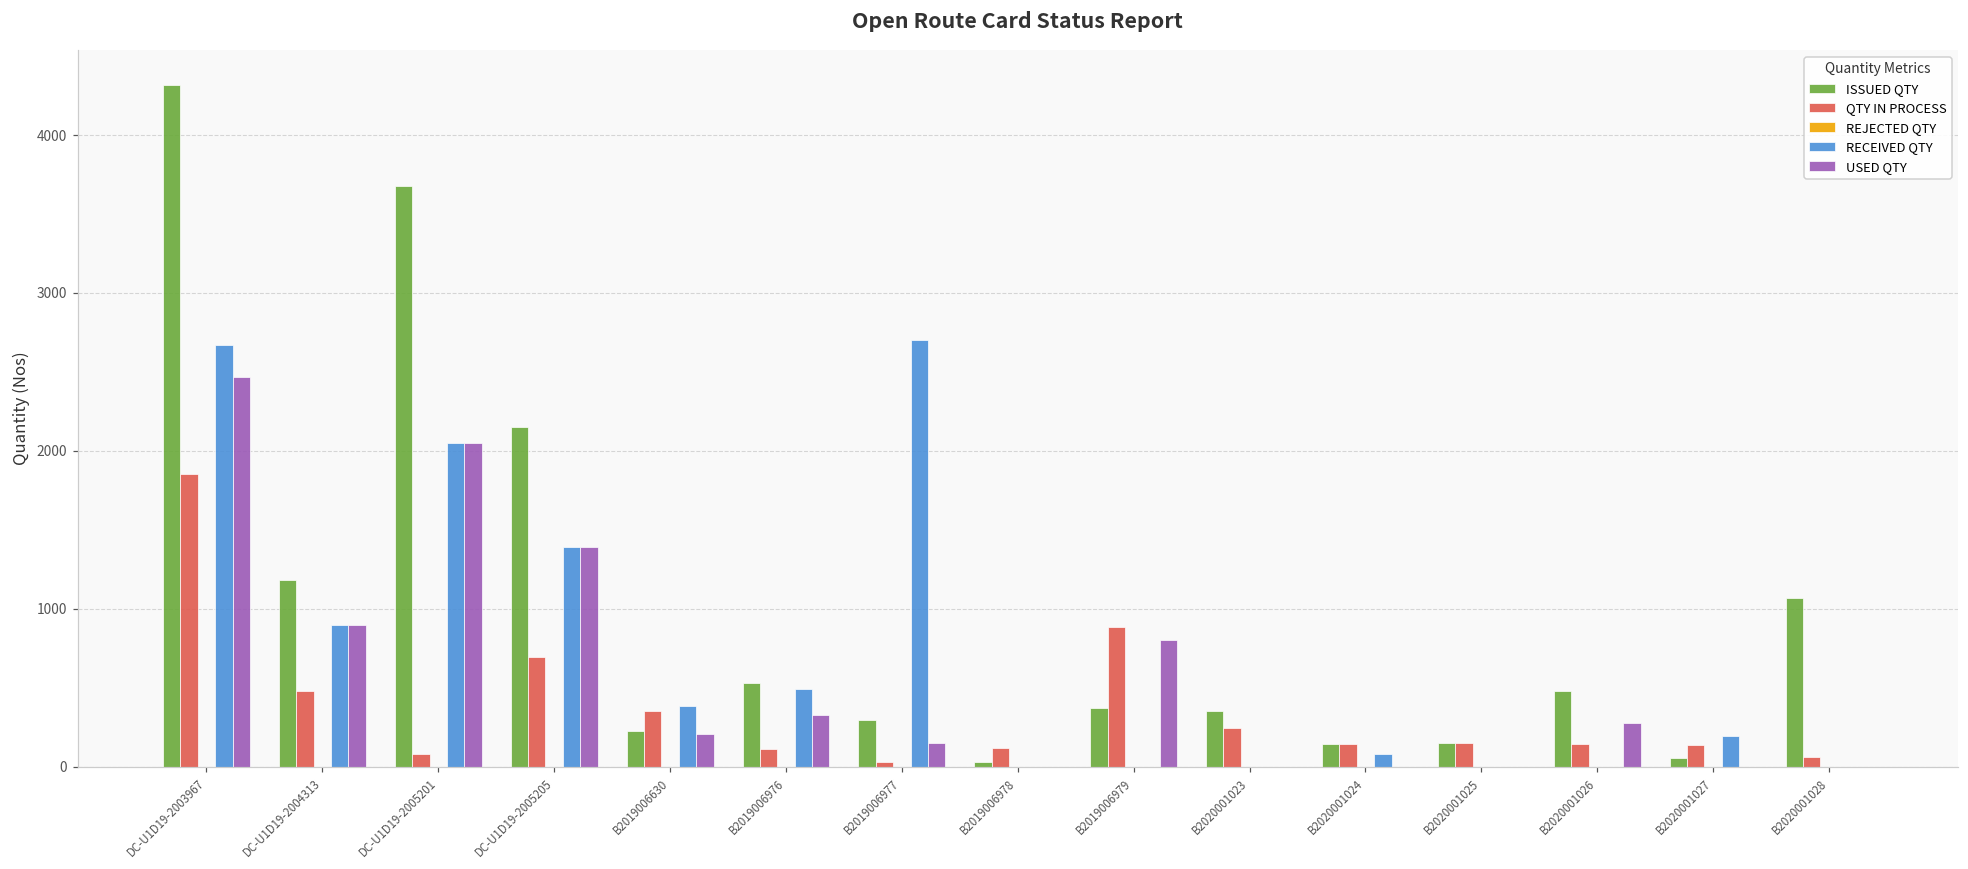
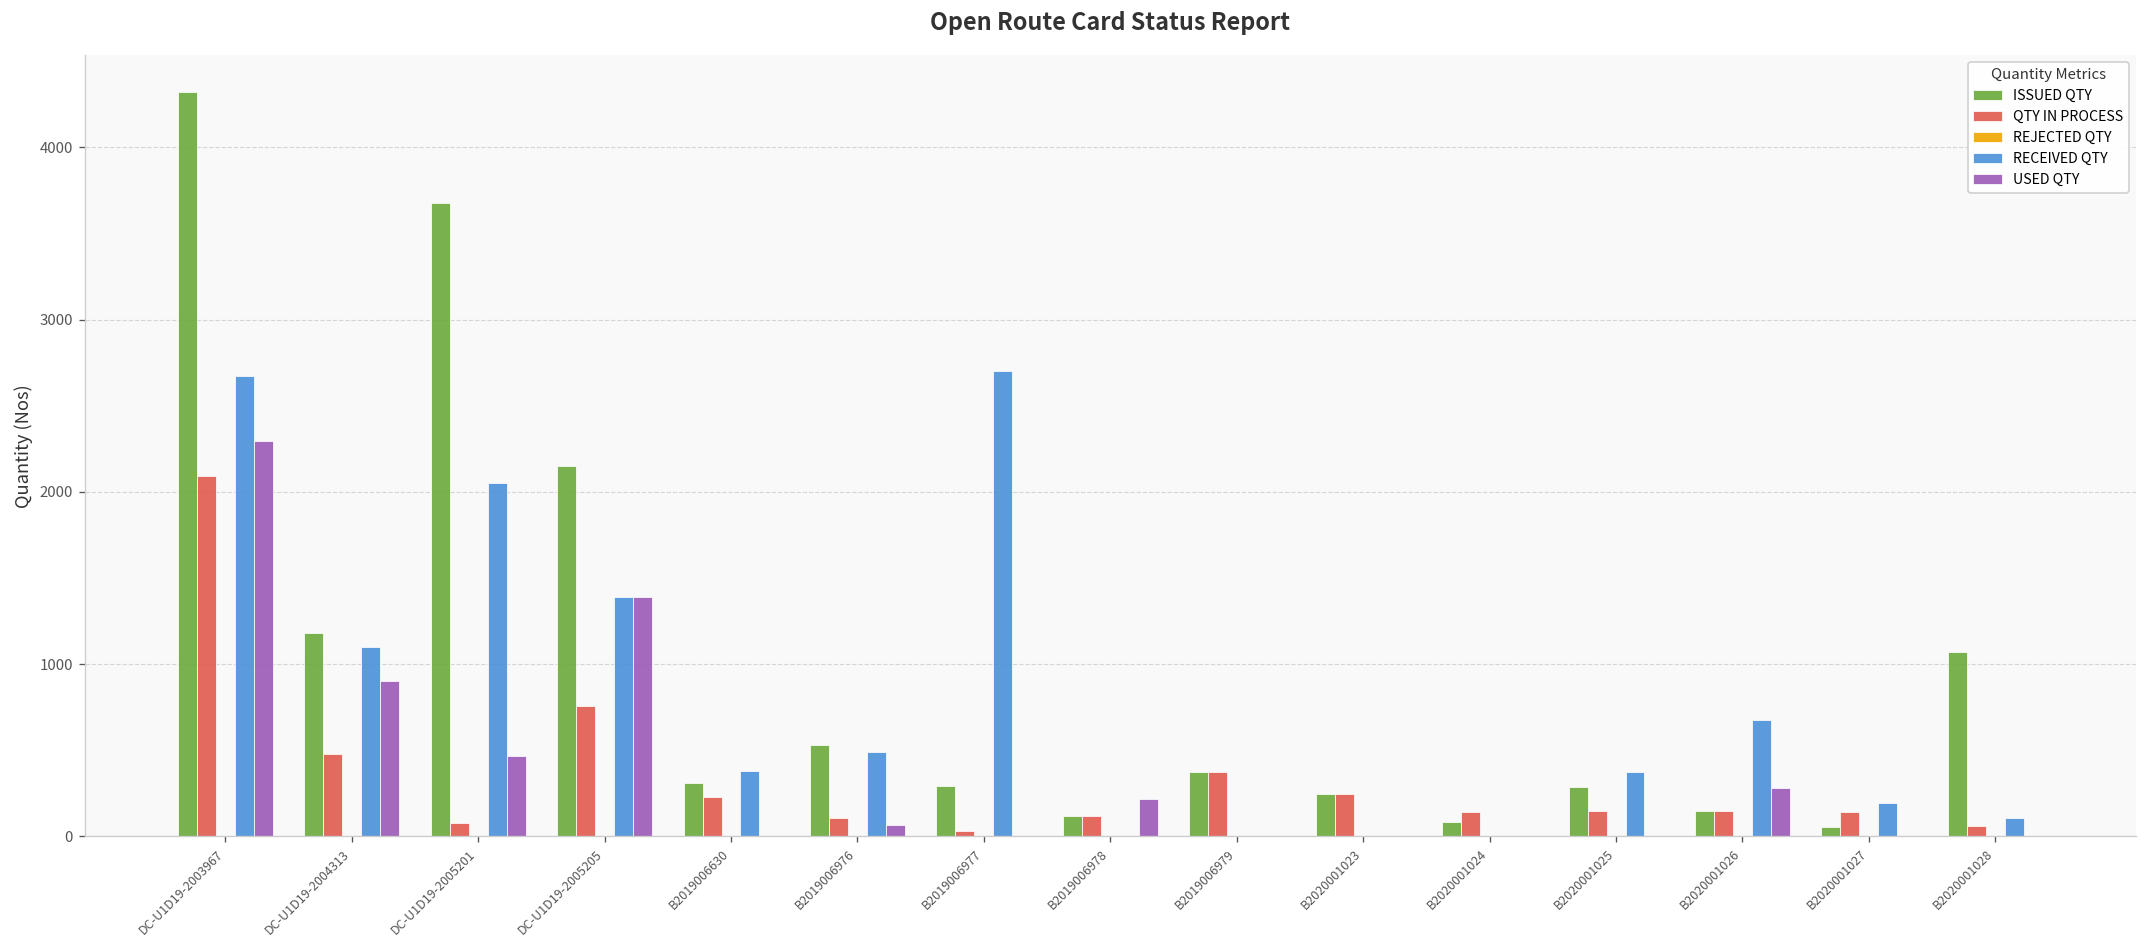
  {
    "ISSUED QTY": {
      "DC-U1D19-2003967": 4320,
      "DC-U1D19-2004313": 1180,
      "DC-U1D19-2005201": 3680,
      "DC-U1D19-2005205": 2150,
-     "B2019006630": 230,
+     "B2019006630": 310,
      "B2019006976": 530,
      "B2019006977": 300,
-     "B2019006978": 30,
+     "B2019006978": 120,
      "B2019006979": 370,
-     "B2020001023": 350,
-     "B2020001024": 140,
-     "B2020001025": 150,
-     "B2020001026": 480,
+     "B2020001023": 250,
+     "B2020001024": 90,
+     "B2020001025": 290,
+     "B2020001026": 150,
      "B2020001027": 50,
      "B2020001028": 1070
    },
    "QTY IN PROCESS": {
-     "DC-U1D19-2003967": 1860,
+     "DC-U1D19-2003967": 2100,
      "DC-U1D19-2004313": 480,
      "DC-U1D19-2005201": 80,
-     "DC-U1D19-2005205": 690,
-     "B2019006630": 360,
+     "DC-U1D19-2005205": 760,
+     "B2019006630": 230,
      "B2019006976": 110,
      "B2019006977": 30,
      "B2019006978": 120,
-     "B2019006979": 890,
+     "B2019006979": 370,
      "B2020001023": 250,
      "B2020001024": 140,
      "B2020001025": 150,
      "B2020001026": 150,
      "B2020001027": 140,
      "B2020001028": 60
    },
    "REJECTED QTY": {
      "DC-U1D19-2003967": 0,
      "DC-U1D19-2004313": 0,
      "DC-U1D19-2005201": 0,
      "DC-U1D19-2005205": 0,
      "B2019006630": 0,
      "B2019006976": 0,
      "B2019006977": 0,
      "B2019006978": 0,
      "B2019006979": 0,
      "B2020001023": 0,
      "B2020001024": 0,
      "B2020001025": 0,
      "B2020001026": 0,
      "B2020001027": 0,
      "B2020001028": 0
    },
    "RECEIVED QTY": {
      "DC-U1D19-2003967": 2670,
-     "DC-U1D19-2004313": 900,
+     "DC-U1D19-2004313": 1100,
      "DC-U1D19-2005201": 2050,
      "DC-U1D19-2005205": 1390,
      "B2019006630": 380,
      "B2019006976": 490,
      "B2019006977": 2700,
      "B2019006978": 0,
      "B2019006979": 0,
      "B2020001023": 0,
-     "B2020001024": 80,
-     "B2020001025": 0,
-     "B2020001026": 0,
+     "B2020001024": 0,
+     "B2020001025": 370,
+     "B2020001026": 670,
      "B2020001027": 200,
-     "B2020001028": 0
+     "B2020001028": 100
    },
    "USED QTY": {
-     "DC-U1D19-2003967": 2470,
+     "DC-U1D19-2003967": 2290,
      "DC-U1D19-2004313": 900,
-     "DC-U1D19-2005201": 2050,
+     "DC-U1D19-2005201": 470,
      "DC-U1D19-2005205": 1390,
-     "B2019006630": 210,
-     "B2019006976": 330,
-     "B2019006977": 150,
-     "B2019006978": 0,
-     "B2019006979": 800,
+     "B2019006630": 0,
+     "B2019006976": 70,
+     "B2019006977": 0,
+     "B2019006978": 220,
+     "B2019006979": 0,
      "B2020001023": 0,
      "B2020001024": 0,
      "B2020001025": 0,
      "B2020001026": 280,
      "B2020001027": 0,
      "B2020001028": 0
    }
  }
